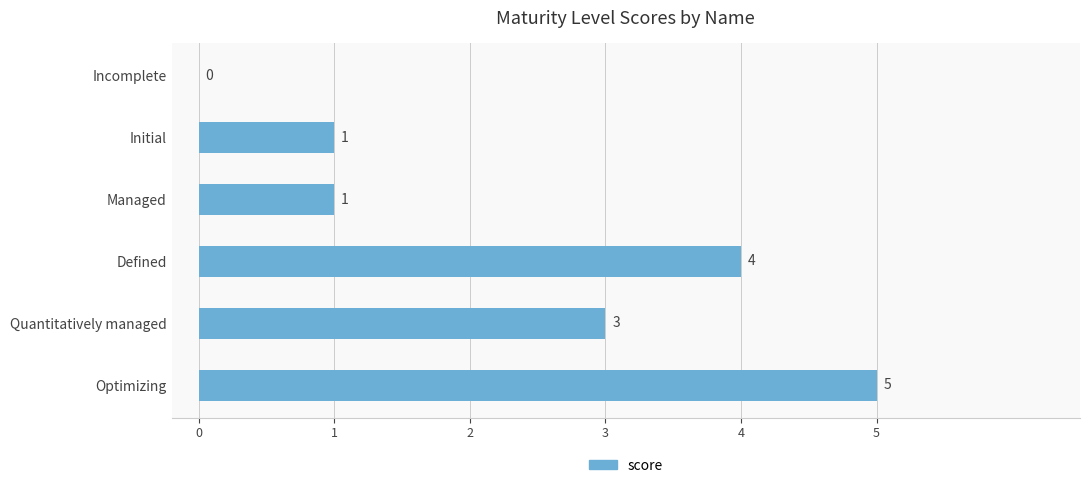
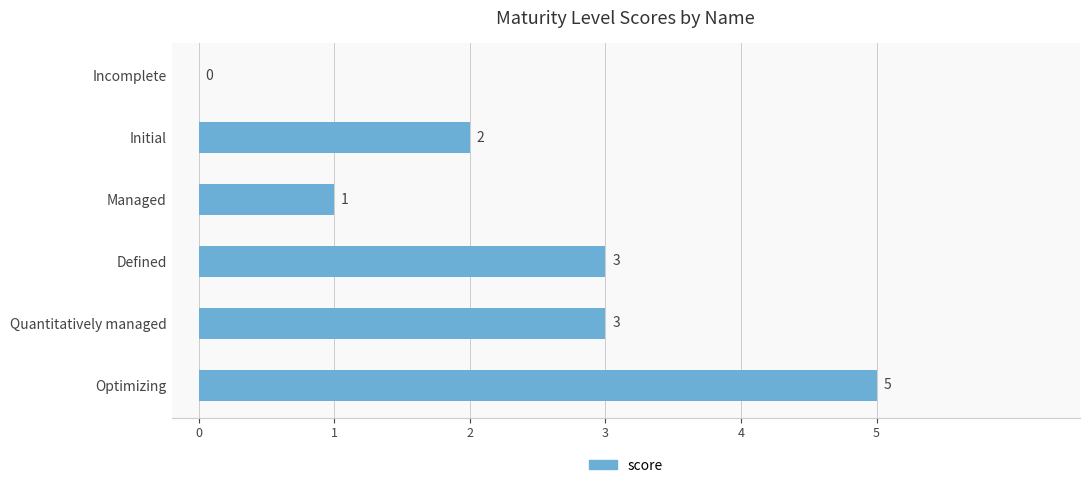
  {
    "Incomplete": 0,
-   "Initial": 1,
+   "Initial": 2,
    "Managed": 1,
-   "Defined": 4,
+   "Defined": 3,
    "Quantitatively managed": 3,
    "Optimizing": 5
  }
